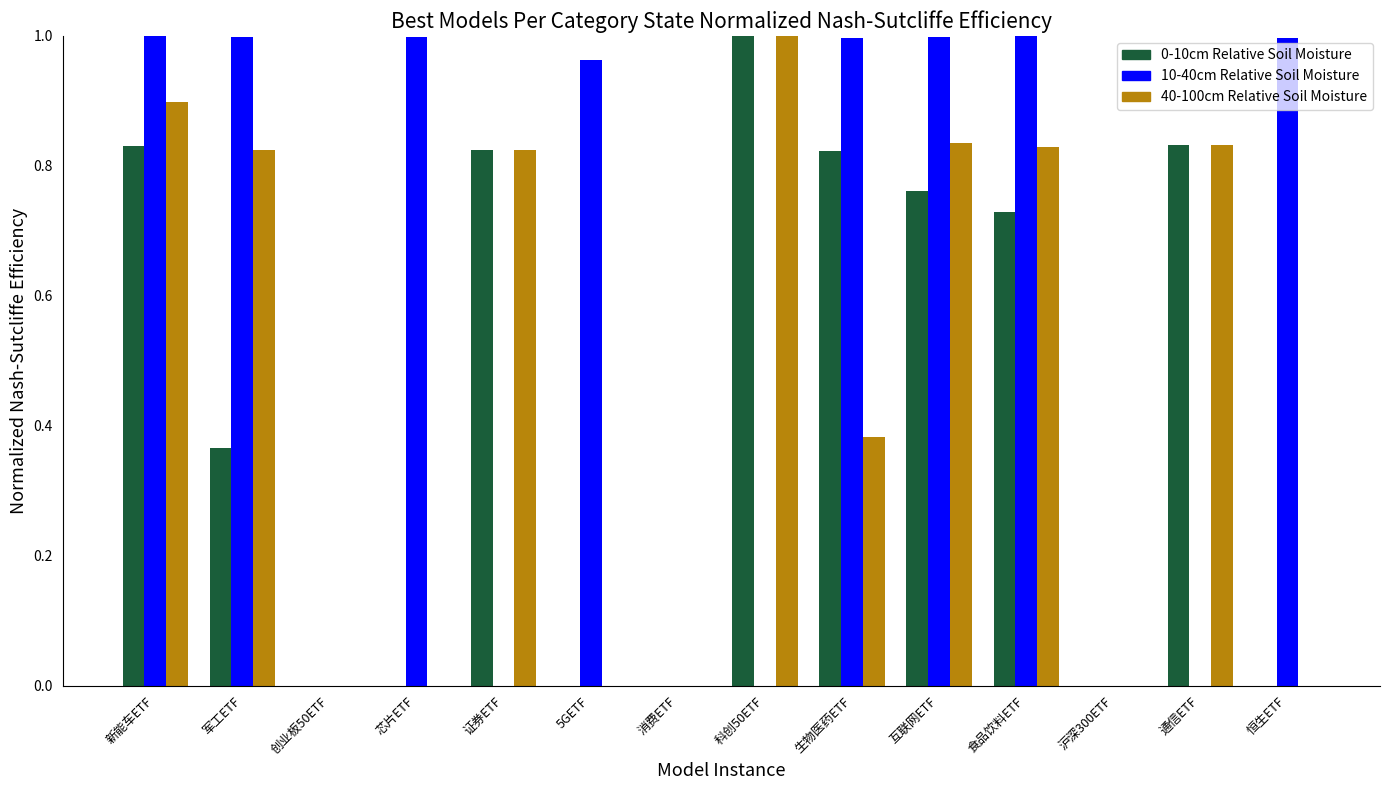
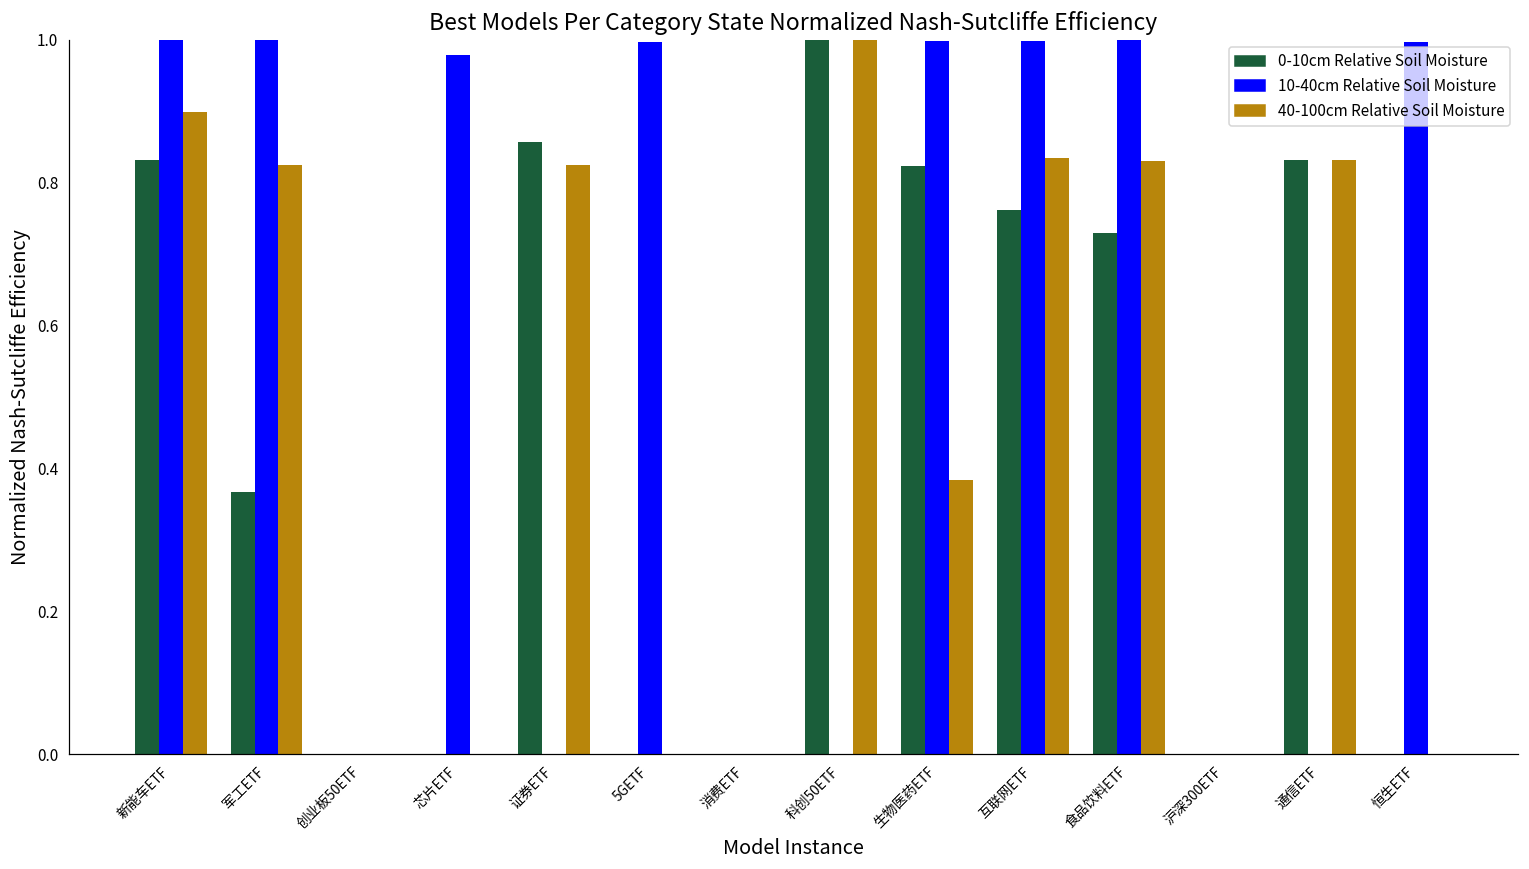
  {
    "0-10cm Relative Soil Moisture": {
      "新能车ETF": 0.83,
      "军工ETF": 0.37,
-     "证券ETF": 0.82,
+     "证券ETF": 0.86,
      "科创50ETF": 1.00,
      "生物医药ETF": 0.82,
      "互联网ETF": 0.76,
      "食品饮料ETF": 0.73,
      "沪深300ETF": 0.00,
      "通信ETF": 0.83
    },
    "10-40cm Relative Soil Moisture": {
      "新能车ETF": 1.00,
      "军工ETF": 1.00,
-     "芯片ETF": 1.00,
-     "5GETF": 0.96,
+     "芯片ETF": 0.98,
+     "5GETF": 1.00,
      "生物医药ETF": 1.00,
      "互联网ETF": 1.00,
      "食品饮料ETF": 1.00,
      "沪深300ETF": 0.00,
      "恒生ETF": 1.00
    },
    "40-100cm Relative Soil Moisture": {
      "新能车ETF": 0.90,
      "军工ETF": 0.82,
      "证券ETF": 0.82,
      "科创50ETF": 1.00,
      "生物医药ETF": 0.38,
      "互联网ETF": 0.83,
      "食品饮料ETF": 0.83,
      "沪深300ETF": 0.00,
      "通信ETF": 0.83
    }
  }
